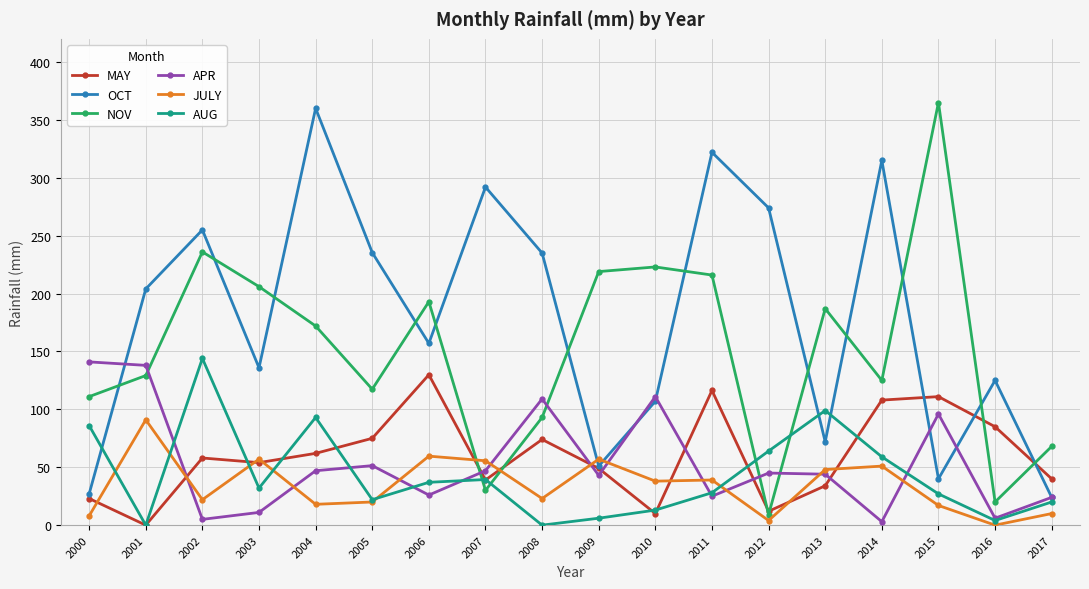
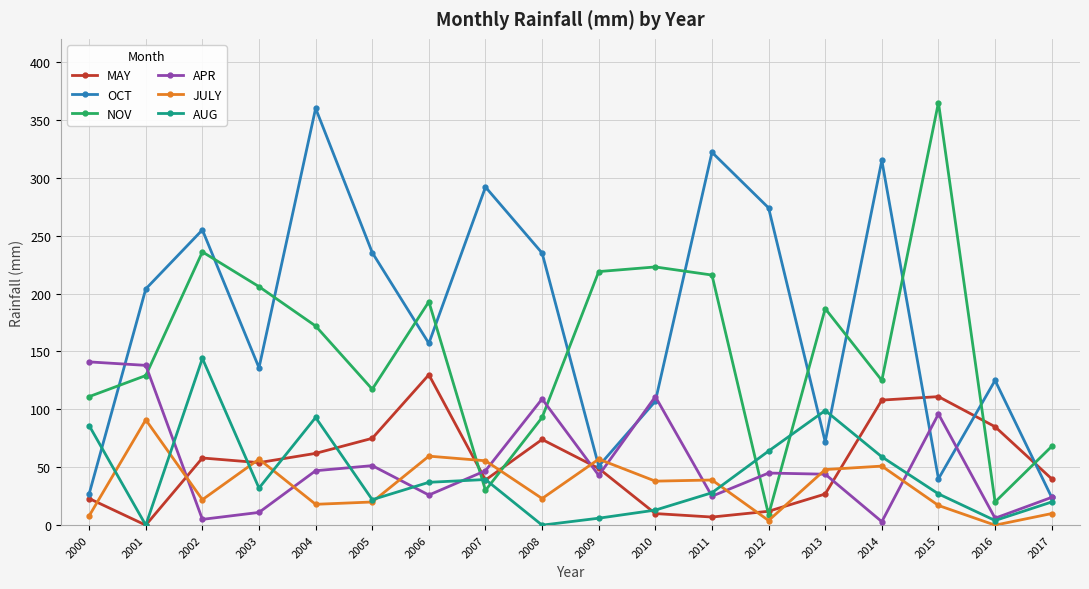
  {
    "MAY": {
      "2000": 23,
      "2002": 58,
      "2003": 54,
      "2004": 62,
      "2005": 75,
      "2006": 130,
      "2008": 74,
      "2010": 10,
-     "2011": 116,
+     "2011": 7,
      "2012": 12,
-     "2013": 34,
+     "2013": 27,
      "2014": 108,
      "2015": 111,
      "2016": 85,
      "2017": 40
    },
    "OCT": {
      "2000": 27,
      "2001": 204,
      "2002": 255,
      "2003": 136,
      "2004": 360,
      "2005": 235,
      "2006": 157,
      "2007": 292,
      "2008": 235,
      "2010": 107,
      "2011": 322,
      "2012": 274,
      "2013": 72,
      "2014": 315,
      "2015": 40,
      "2016": 125
    },
    "APR": {
      "2000": 141,
      "2001": 138,
      "2002": 5,
      "2003": 11,
      "2004": 47,
      "2005": 51,
      "2006": 26,
      "2007": 47,
      "2008": 109,
      "2009": 43,
      "2010": 111,
      "2011": 25,
      "2012": 45,
      "2013": 44,
      "2014": 3,
      "2015": 96
    },
    "JULY": {
      "2000": 8,
      "2001": 91,
      "2002": 22,
      "2003": 57,
      "2004": 18,
      "2006": 60,
      "2007": 56,
      "2008": 23,
      "2009": 57,
      "2010": 38,
      "2011": 39,
      "2012": 4,
      "2013": 48,
      "2014": 51,
      "2015": 17,
      "2016": 0,
      "2017": 10
    }
  }
